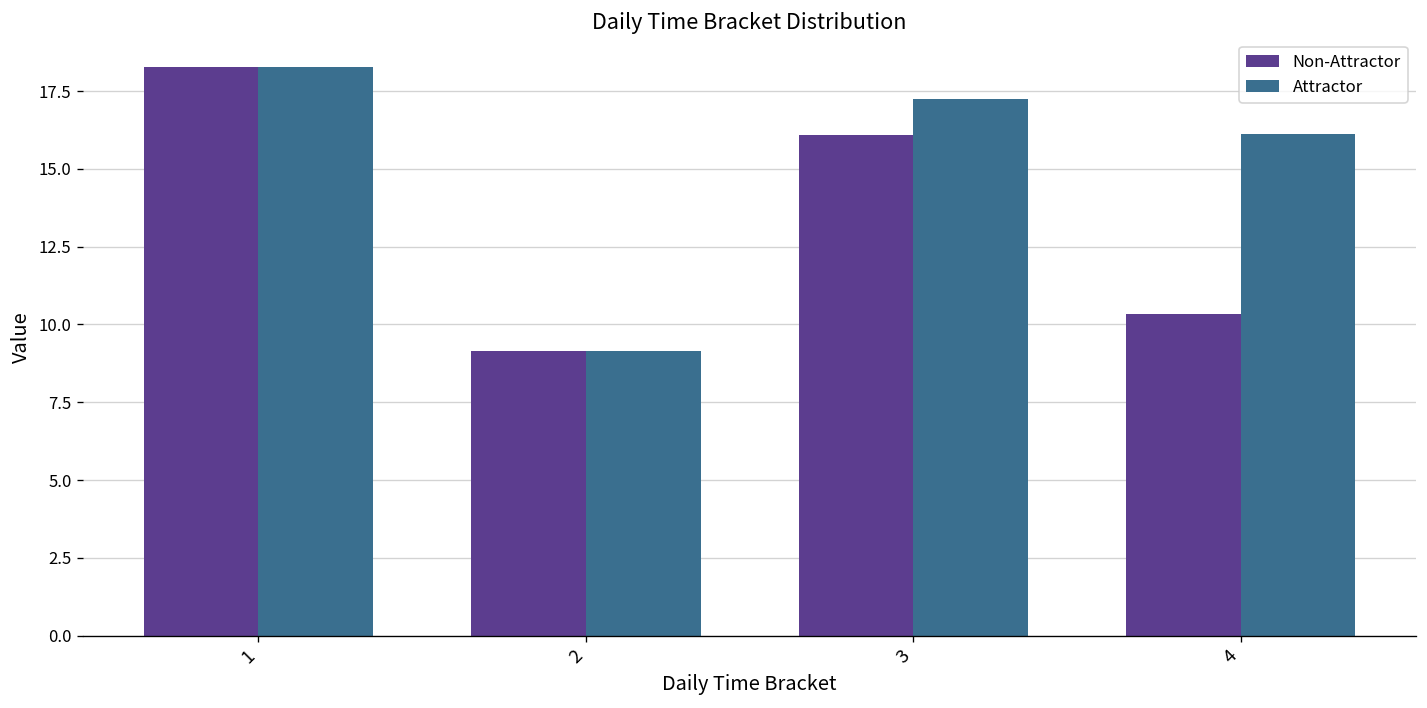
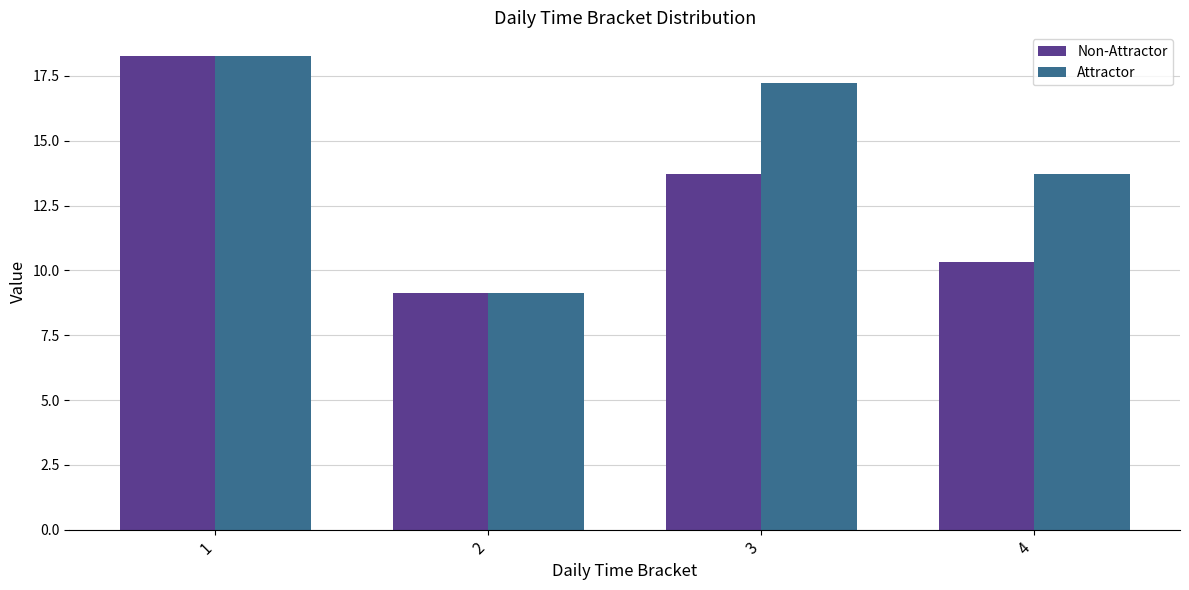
  {
    "Non-Attractor": {
      "1": 18.3,
      "2": 9.1,
-     "3": 16.1,
+     "3": 13.7,
      "4": 10.3
    },
    "Attractor": {
      "1": 18.3,
      "2": 9.1,
      "3": 17.2,
-     "4": 16.1
+     "4": 13.7
    }
  }
